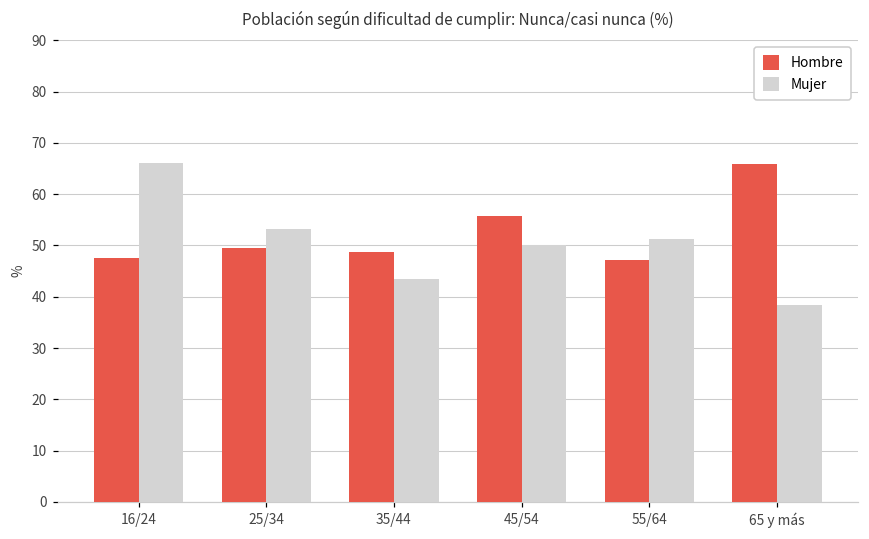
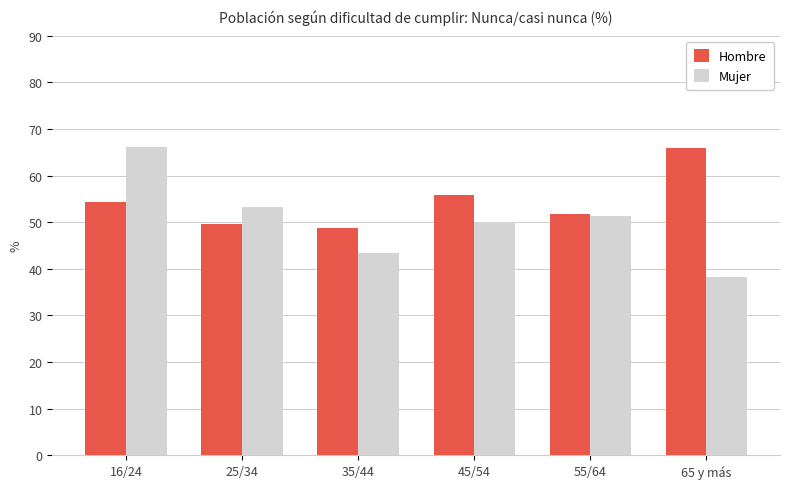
  {
    "Hombre": {
-     "16/24": 48,
+     "16/24": 54,
      "25/34": 50,
      "35/44": 49,
      "45/54": 56,
-     "55/64": 47,
+     "55/64": 52,
      "65 y más": 66
    },
    "Mujer": {
      "16/24": 66,
      "25/34": 53,
      "35/44": 43,
      "45/54": 50,
      "55/64": 51,
      "65 y más": 38
    }
  }
